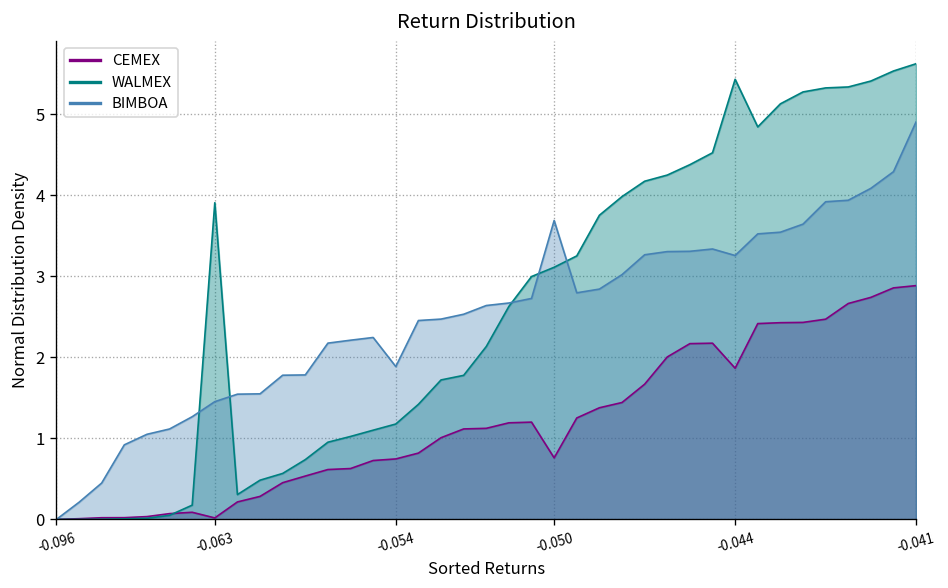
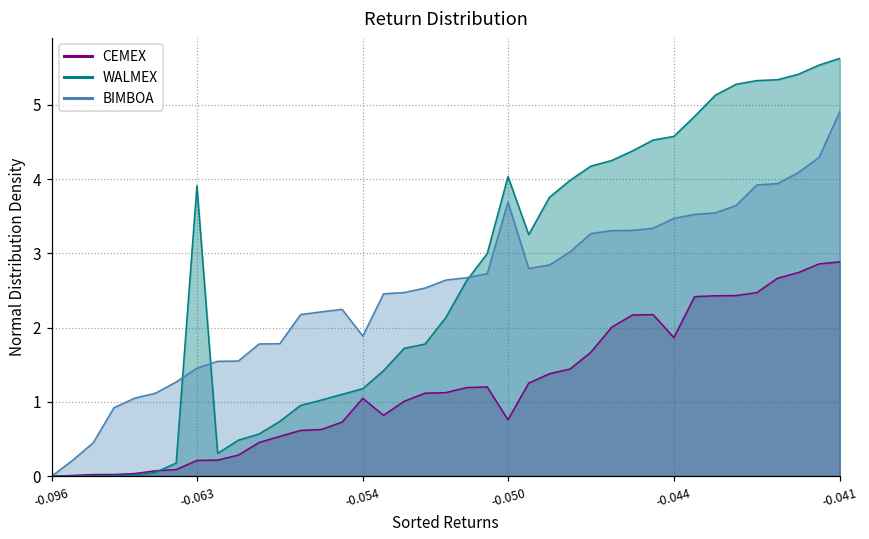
  {
    "CEMEX": {
-     "-0.063": 0.0,
-     "-0.054": 0.7,
+     "-0.063": 0.2,
+     "-0.054": 1.0,
      "-0.050": 0.8,
      "-0.044": 1.9,
      "-0.041": 2.9
    },
    "WALMEX": {
      "-0.063": 3.9,
      "-0.054": 1.2,
-     "-0.050": 3.1,
-     "-0.044": 5.4,
+     "-0.050": 4.0,
+     "-0.044": 4.6,
      "-0.041": 5.6
    },
    "BIMBOA": {
      "-0.063": 1.5,
      "-0.054": 1.9,
      "-0.050": 3.7,
-     "-0.044": 3.3,
+     "-0.044": 3.5,
      "-0.041": 4.9
    }
  }
